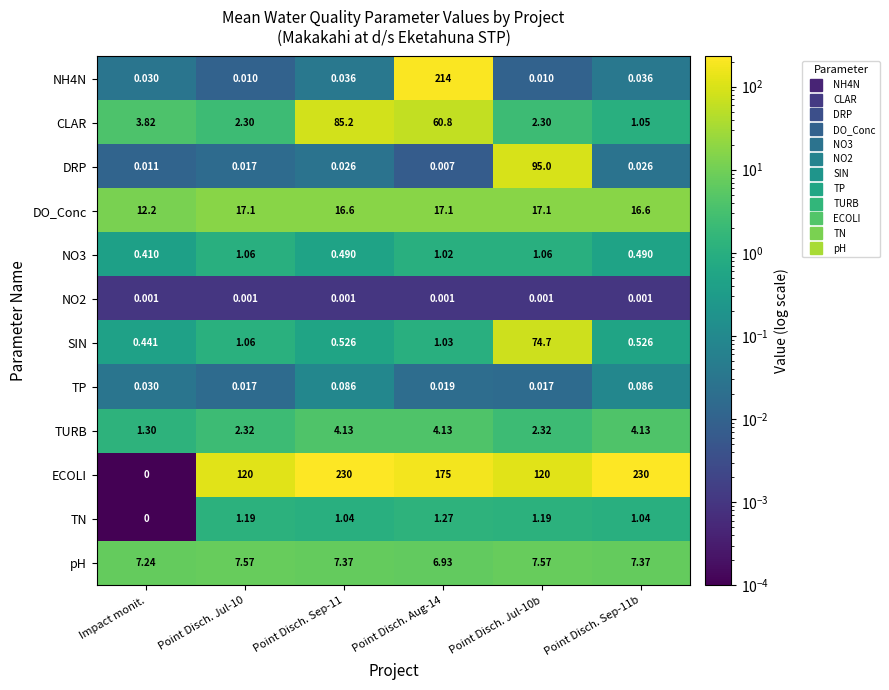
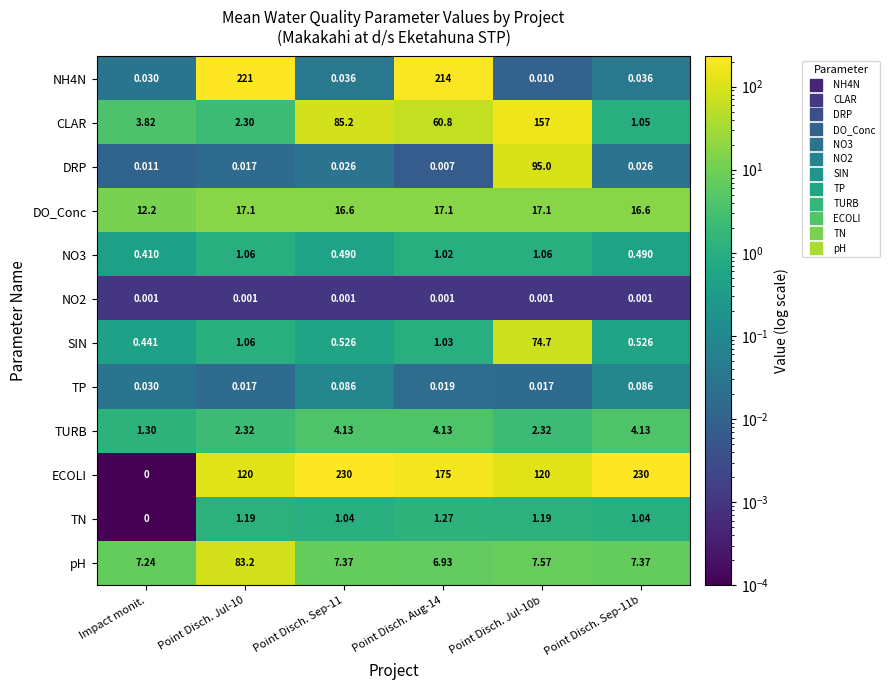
  {
    "NH4N": {
      "Impact monit.": 0.030,
-     "Point Disch. Jul-10": 0.010,
+     "Point Disch. Jul-10": 221,
      "Point Disch. Sep-11": 0.036,
      "Point Disch. Aug-14": 214,
      "Point Disch. Jul-10b": 0.010,
      "Point Disch. Sep-11b": 0.036
    },
    "CLAR": {
      "Impact monit.": 3.82,
      "Point Disch. Jul-10": 2.30,
      "Point Disch. Sep-11": 85.2,
      "Point Disch. Aug-14": 60.8,
-     "Point Disch. Jul-10b": 2.30,
+     "Point Disch. Jul-10b": 157,
      "Point Disch. Sep-11b": 1.05
    },
    "DRP": {
      "Impact monit.": 0.011,
      "Point Disch. Jul-10": 0.017,
      "Point Disch. Sep-11": 0.026,
      "Point Disch. Aug-14": 0.007,
      "Point Disch. Jul-10b": 95.0,
      "Point Disch. Sep-11b": 0.026
    },
    "DO_Conc": {
      "Impact monit.": 12.2,
      "Point Disch. Jul-10": 17.1,
      "Point Disch. Sep-11": 16.6,
      "Point Disch. Aug-14": 17.1,
      "Point Disch. Jul-10b": 17.1,
      "Point Disch. Sep-11b": 16.6
    },
    "NO3": {
      "Impact monit.": 0.410,
      "Point Disch. Jul-10": 1.06,
      "Point Disch. Sep-11": 0.490,
      "Point Disch. Aug-14": 1.02,
      "Point Disch. Jul-10b": 1.06,
      "Point Disch. Sep-11b": 0.490
    },
    "NO2": {
      "Impact monit.": 0.001,
      "Point Disch. Jul-10": 0.001,
      "Point Disch. Sep-11": 0.001,
      "Point Disch. Aug-14": 0.001,
      "Point Disch. Jul-10b": 0.001,
      "Point Disch. Sep-11b": 0.001
    },
    "SIN": {
      "Impact monit.": 0.441,
      "Point Disch. Jul-10": 1.06,
      "Point Disch. Sep-11": 0.526,
      "Point Disch. Aug-14": 1.03,
      "Point Disch. Jul-10b": 74.7,
      "Point Disch. Sep-11b": 0.526
    },
    "TP": {
      "Impact monit.": 0.030,
      "Point Disch. Jul-10": 0.017,
      "Point Disch. Sep-11": 0.086,
      "Point Disch. Aug-14": 0.019,
      "Point Disch. Jul-10b": 0.017,
      "Point Disch. Sep-11b": 0.086
    },
    "TURB": {
      "Impact monit.": 1.30,
      "Point Disch. Jul-10": 2.32,
      "Point Disch. Sep-11": 4.13,
      "Point Disch. Aug-14": 4.13,
      "Point Disch. Jul-10b": 2.32,
      "Point Disch. Sep-11b": 4.13
    },
    "ECOLI": {
      "Impact monit.": 0,
      "Point Disch. Jul-10": 120,
      "Point Disch. Sep-11": 230,
      "Point Disch. Aug-14": 175,
      "Point Disch. Jul-10b": 120,
      "Point Disch. Sep-11b": 230
    },
    "TN": {
      "Impact monit.": 0,
      "Point Disch. Jul-10": 1.19,
      "Point Disch. Sep-11": 1.04,
      "Point Disch. Aug-14": 1.27,
      "Point Disch. Jul-10b": 1.19,
      "Point Disch. Sep-11b": 1.04
    },
    "pH": {
      "Impact monit.": 7.24,
-     "Point Disch. Jul-10": 7.57,
+     "Point Disch. Jul-10": 83.2,
      "Point Disch. Sep-11": 7.37,
      "Point Disch. Aug-14": 6.93,
      "Point Disch. Jul-10b": 7.57,
      "Point Disch. Sep-11b": 7.37
    }
  }
